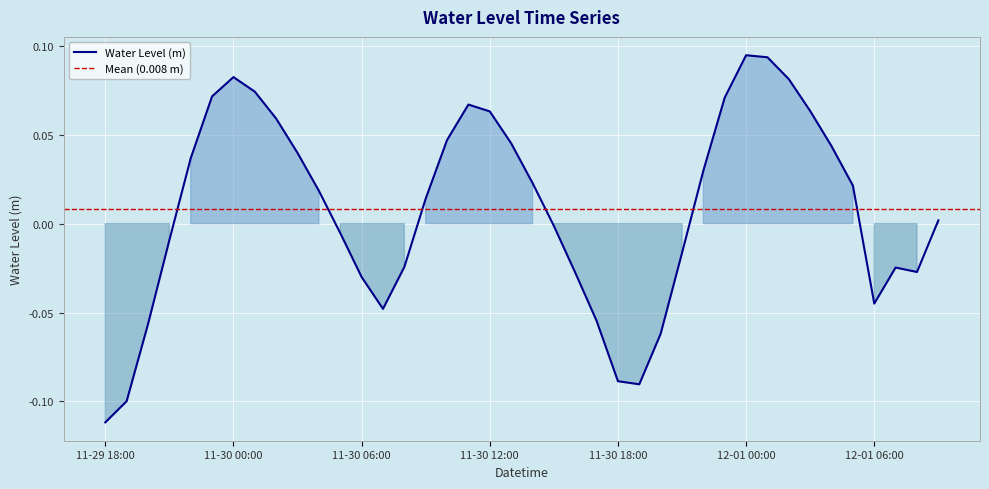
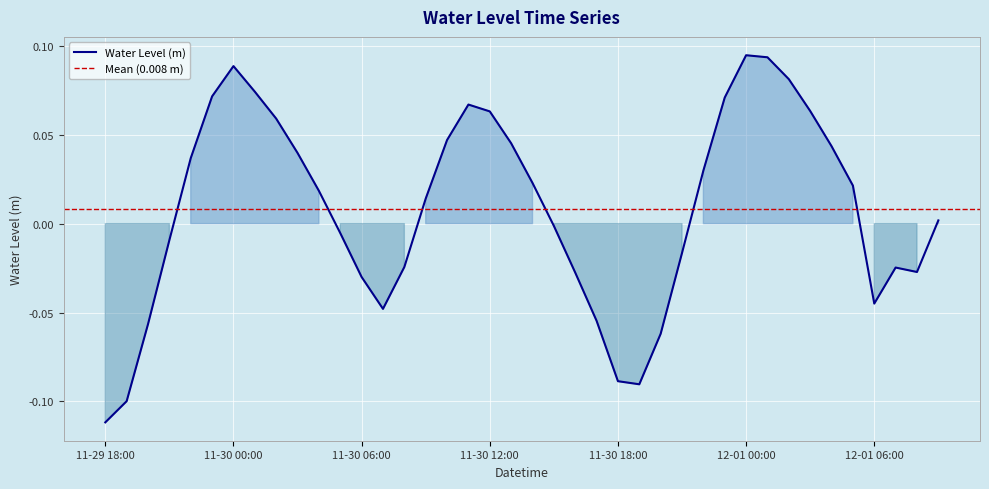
  {
    "11-29 18:00": -0.112,
-   "11-30 00:00": 0.082,
+   "11-30 00:00": 0.089,
    "11-30 06:00": -0.030,
    "11-30 12:00": 0.063,
    "11-30 18:00": -0.089,
    "12-01 00:00": 0.095,
    "12-01 06:00": -0.045
  }
